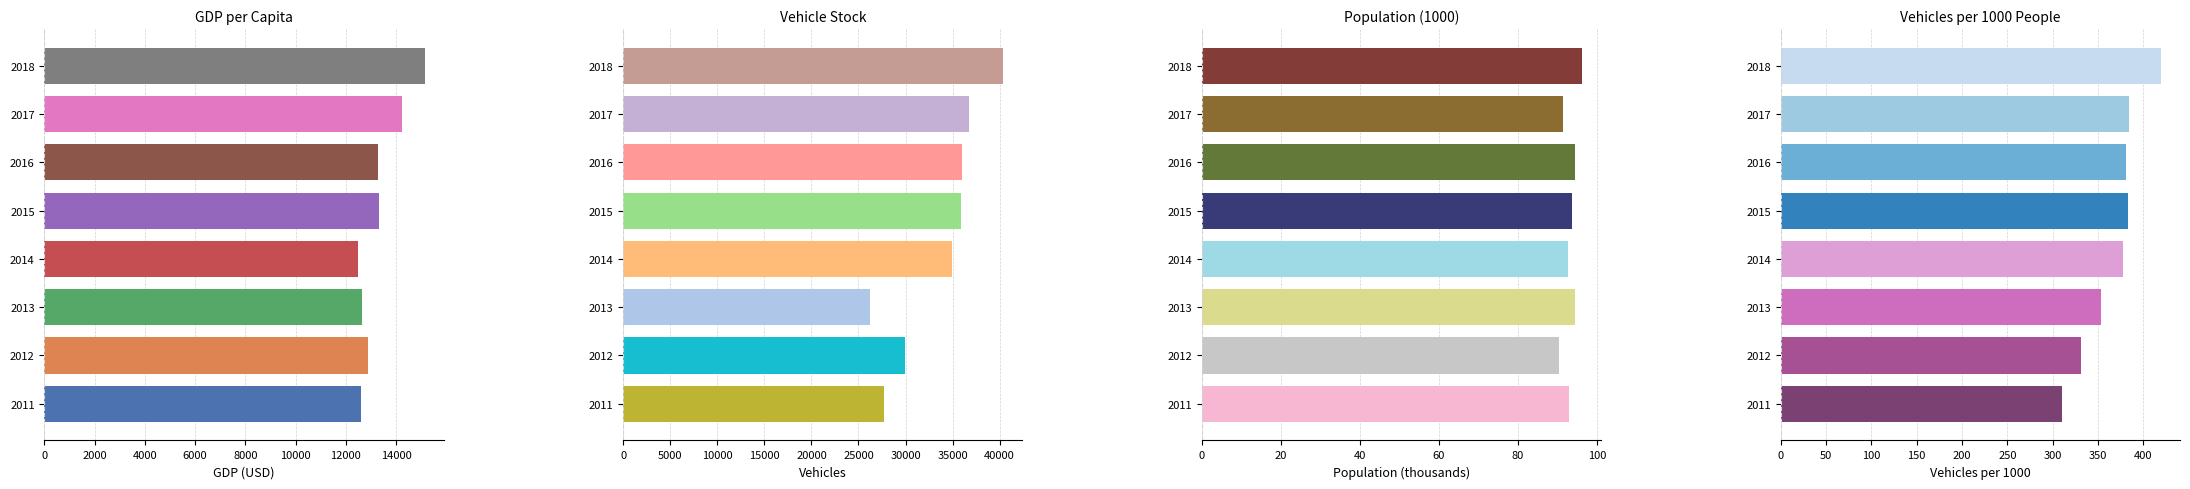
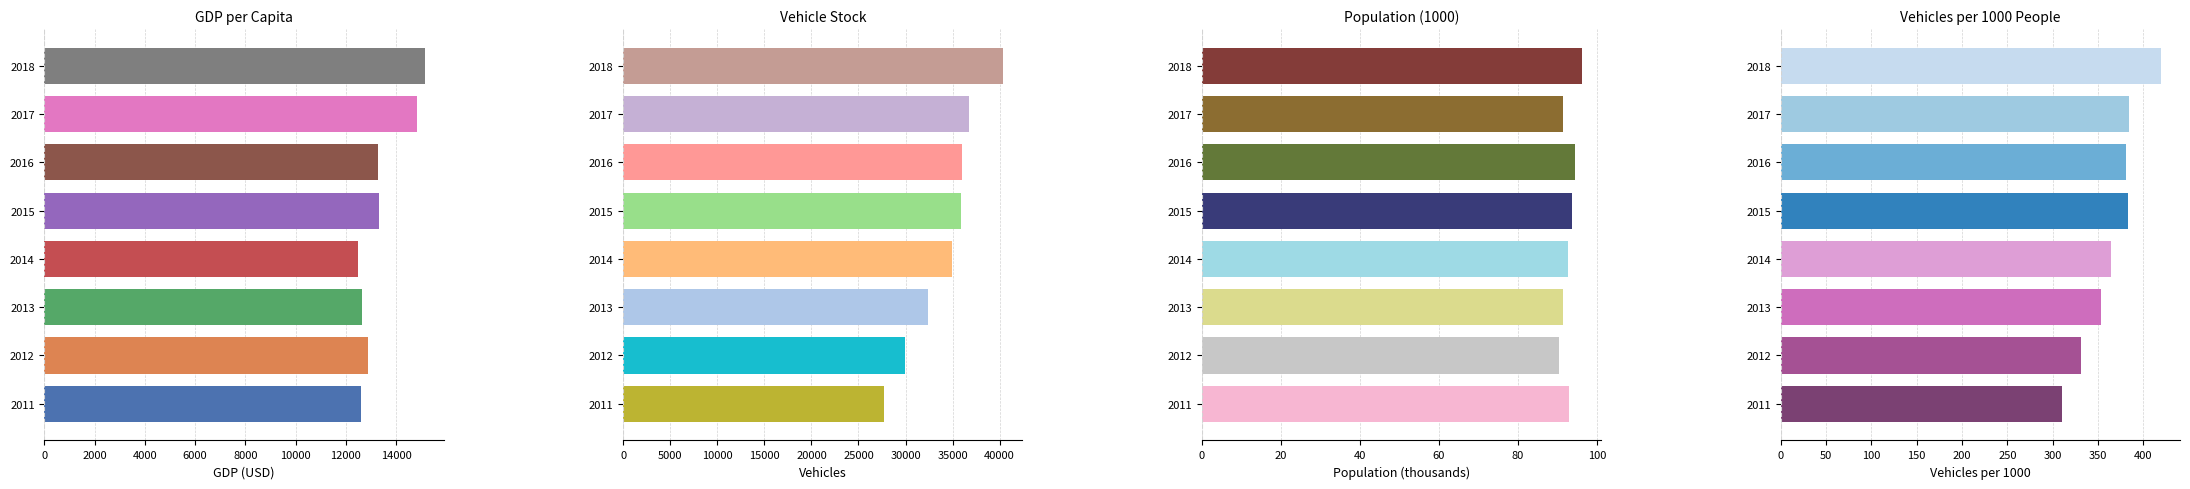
  {
    "GDP per Capita": {
      "2018": 15100,
-     "2017": 14200,
+     "2017": 14800,
      "2016": 13300,
      "2015": 13300,
      "2014": 12500,
      "2013": 12600,
      "2012": 12900,
      "2011": 12600
    },
    "Vehicle Stock": {
      "2018": 40000,
      "2017": 37000,
      "2016": 36000,
      "2015": 36000,
      "2014": 35000,
-     "2013": 26000,
+     "2013": 32000,
      "2012": 30000,
      "2011": 28000
    },
    "Population (1000)": {
      "2018": 96,
      "2017": 91,
      "2016": 95,
      "2015": 94,
      "2014": 93,
-     "2013": 94,
+     "2013": 92,
      "2012": 90,
      "2011": 93
    },
    "Vehicles per 1000 People": {
      "2018": 420,
      "2017": 380,
      "2016": 380,
      "2015": 380,
-     "2014": 380,
+     "2014": 360,
      "2013": 350,
      "2012": 330,
      "2011": 310
    }
  }
